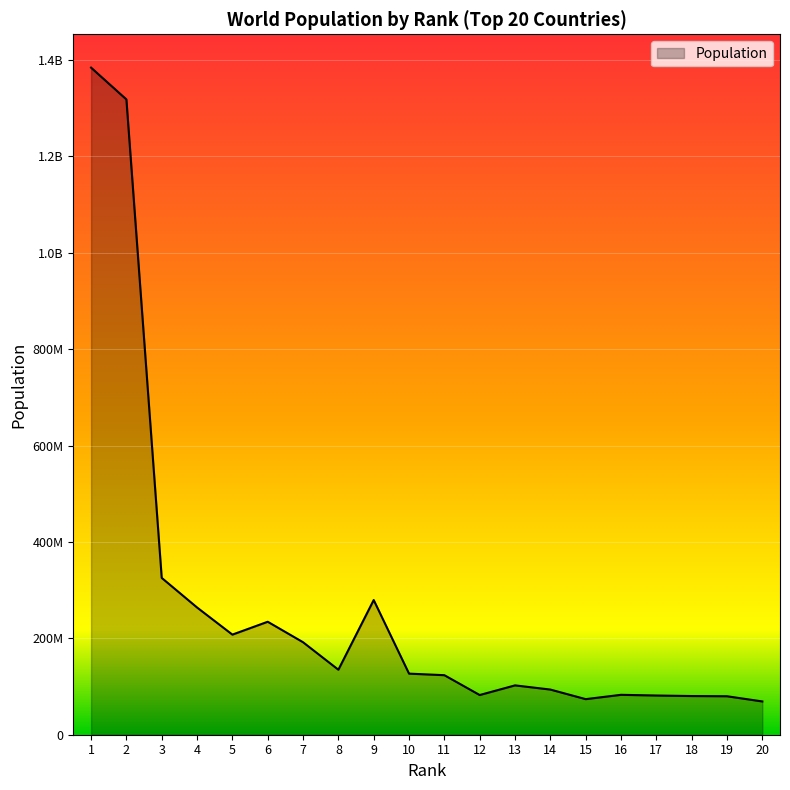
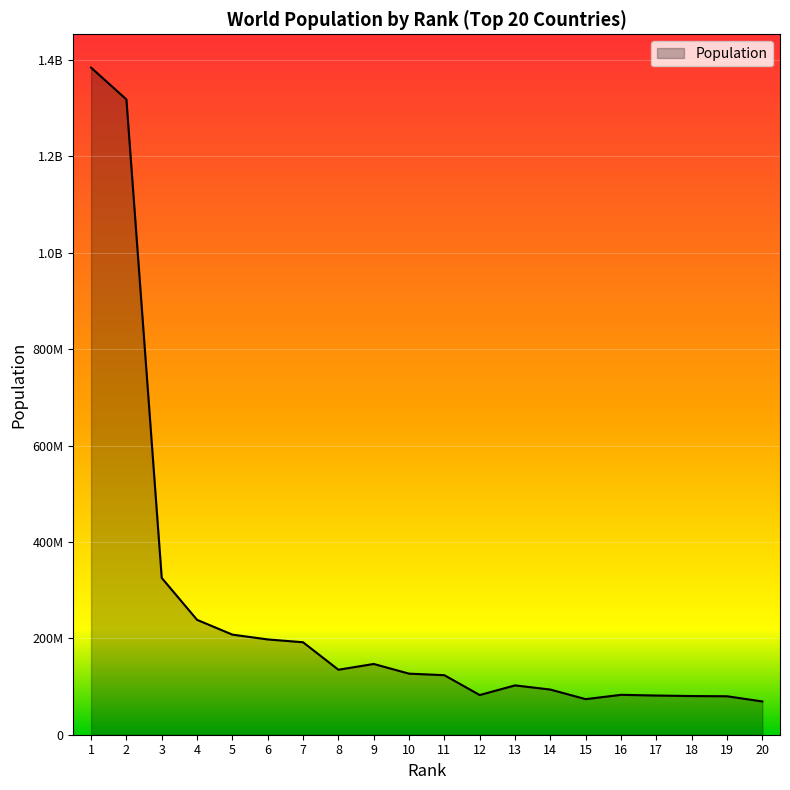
  {
    "1": 1380000000,
    "2": 1320000000,
    "3": 330000000,
-   "4": 260000000,
+   "4": 240000000,
    "5": 210000000,
-   "6": 230000000,
+   "6": 200000000,
    "7": 190000000,
    "8": 130000000,
-   "9": 280000000,
+   "9": 150000000,
    "10": 130000000,
    "11": 120000000,
    "12": 80000000,
    "13": 100000000,
    "14": 90000000,
    "15": 70000000,
    "16": 80000000,
    "17": 80000000,
    "18": 80000000,
    "19": 80000000,
    "20": 70000000
  }
